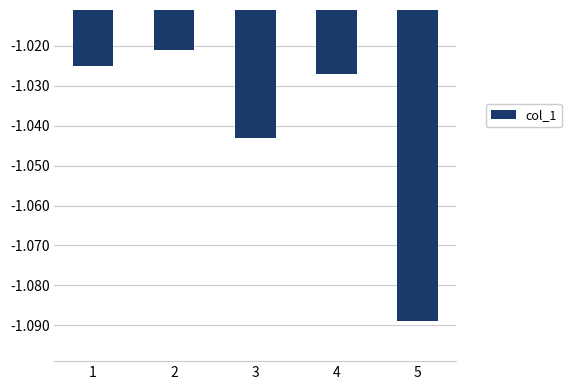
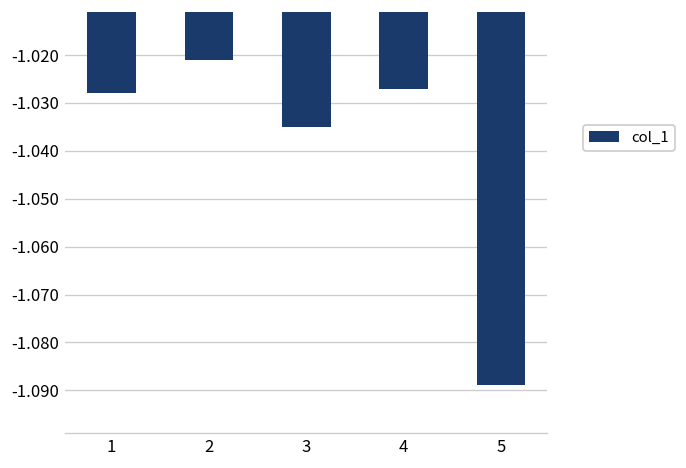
  {
-   "1": -1.025,
+   "1": -1.028,
    "2": -1.021,
-   "3": -1.043,
+   "3": -1.035,
    "4": -1.027,
    "5": -1.089
  }
